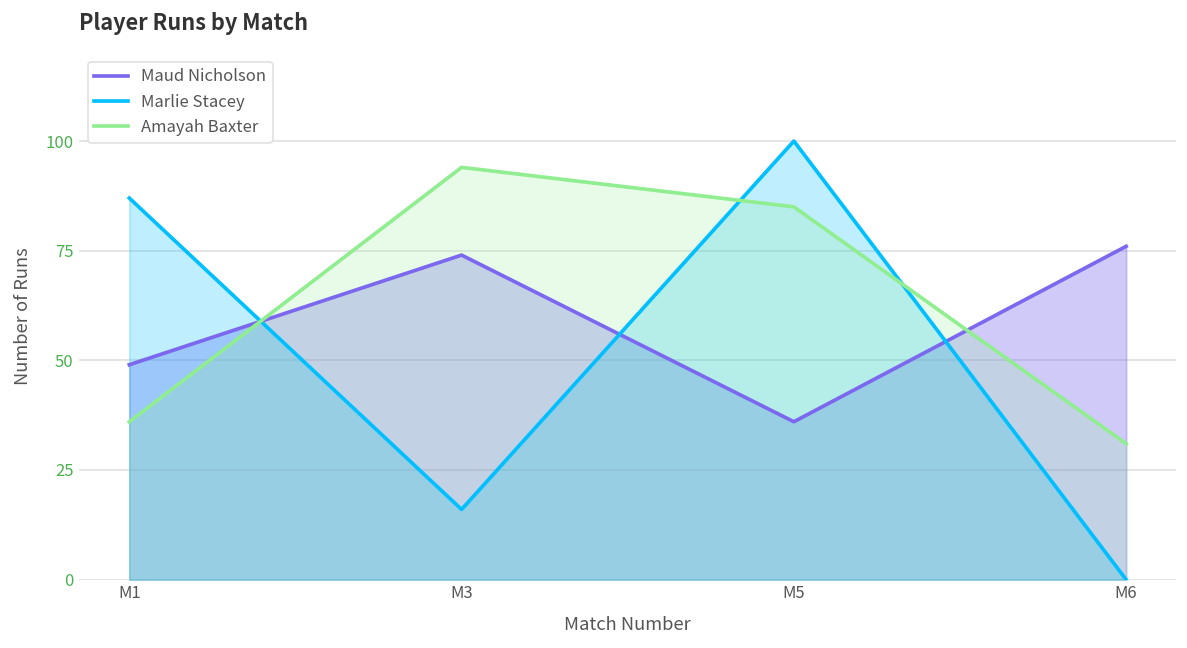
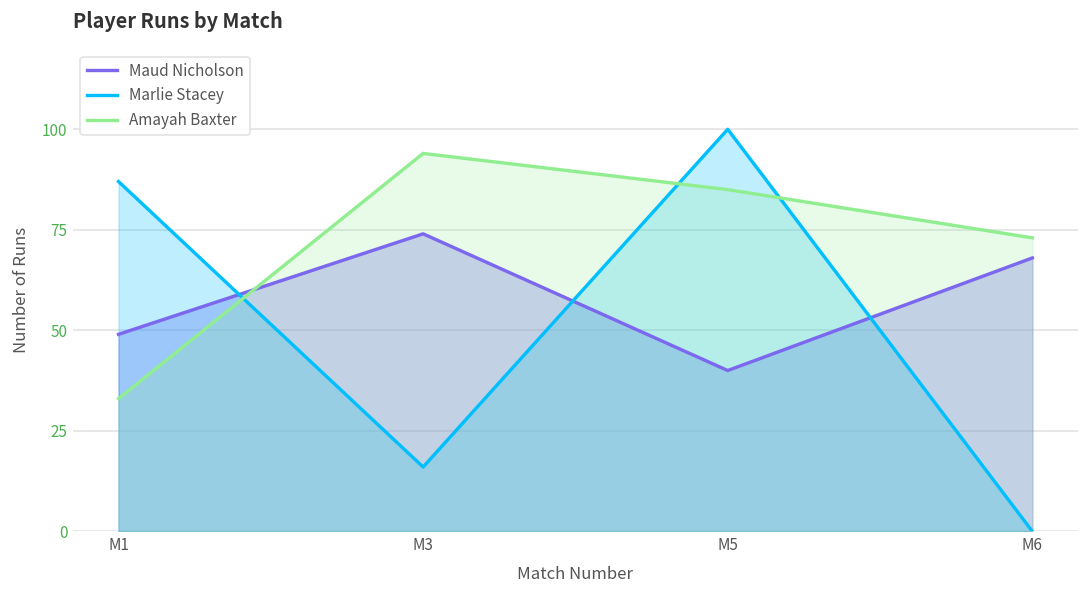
  {
    "Maud Nicholson": {
      "M1": 49,
      "M3": 74,
-     "M5": 36,
-     "M6": 76
+     "M5": 40,
+     "M6": 68
    },
    "Marlie Stacey": {
      "M1": 87,
      "M3": 16,
      "M5": 100,
      "M6": 0
    },
    "Amayah Baxter": {
-     "M1": 36,
+     "M1": 33,
      "M3": 94,
      "M5": 85,
-     "M6": 31
+     "M6": 73
    }
  }
